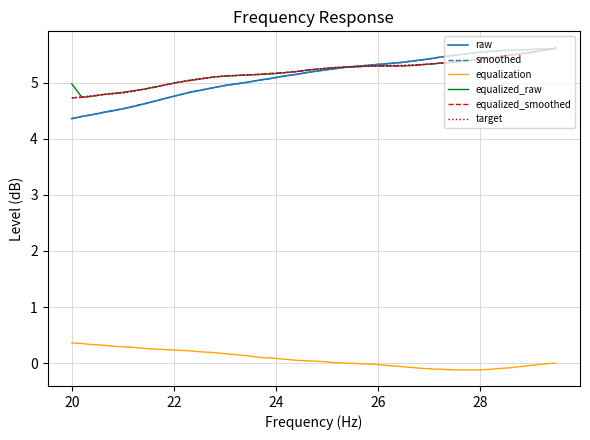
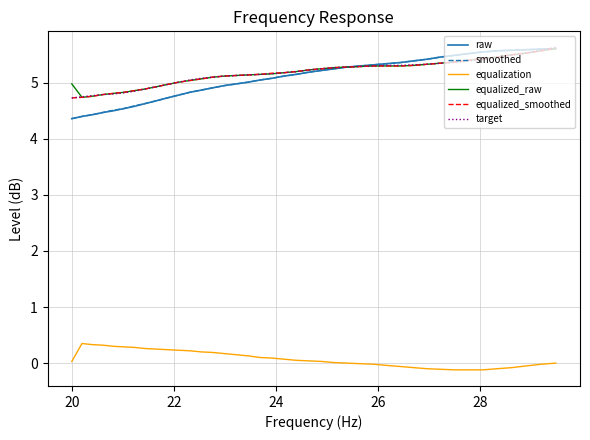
  {
    "equalization": {
-     "20": 0.4
+     "20": 0.0
    },
    "equalized_raw": {
      "20": 5.0
    }
  }
